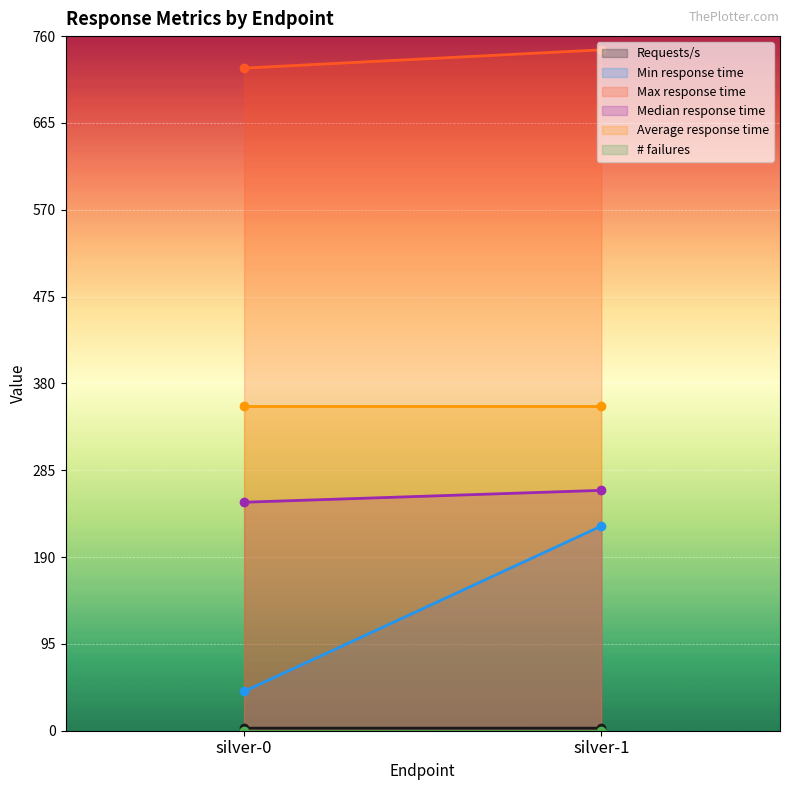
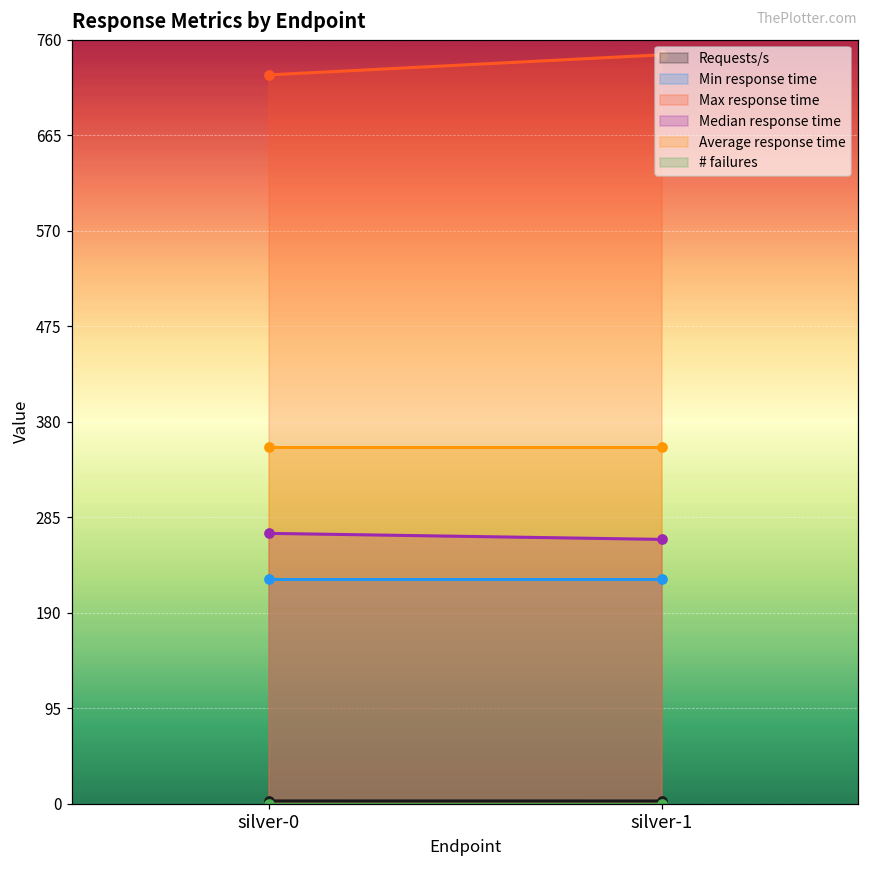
  {
    "Min response time": {
-     "silver-0": 40,
+     "silver-0": 220,
      "silver-1": 220
    },
    "Median response time": {
-     "silver-0": 250,
+     "silver-0": 270,
      "silver-1": 260
    }
  }
